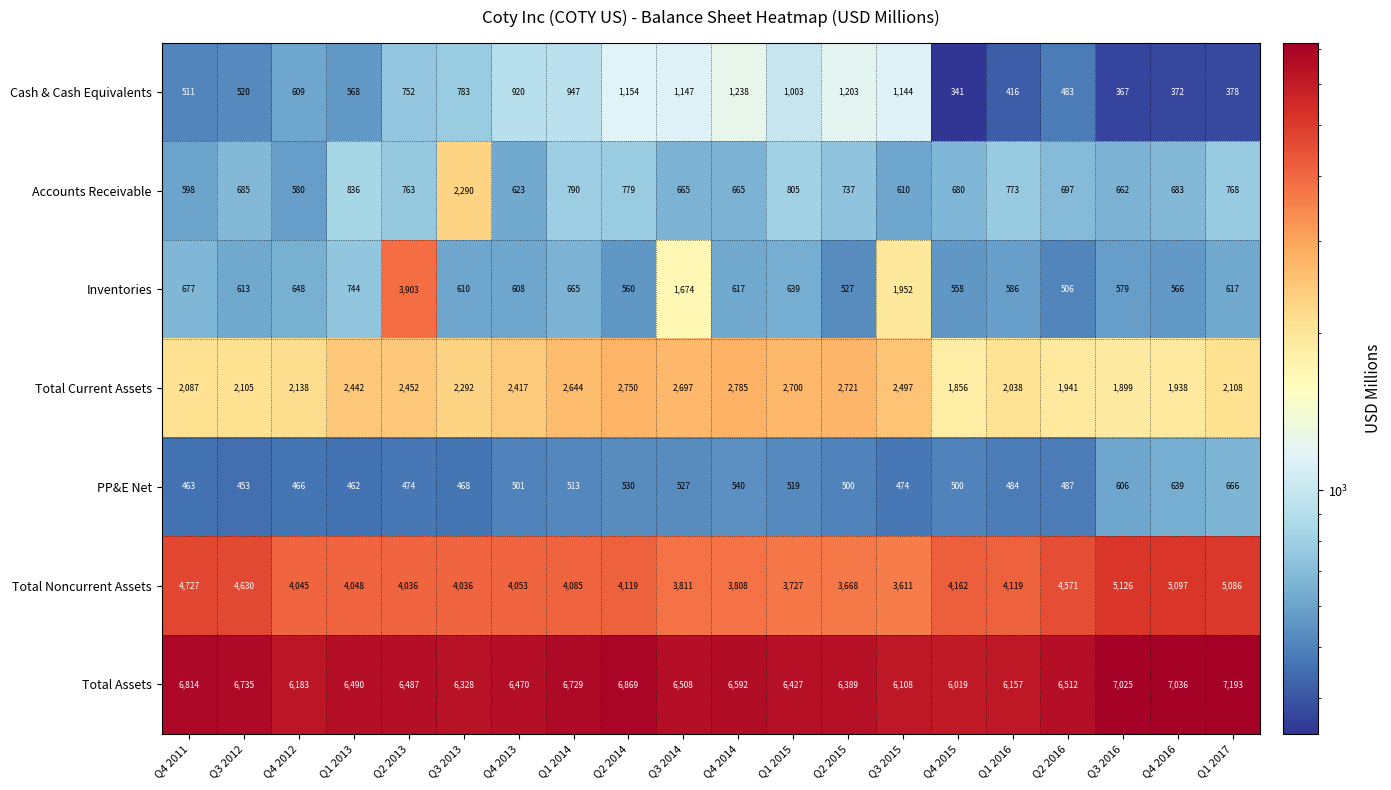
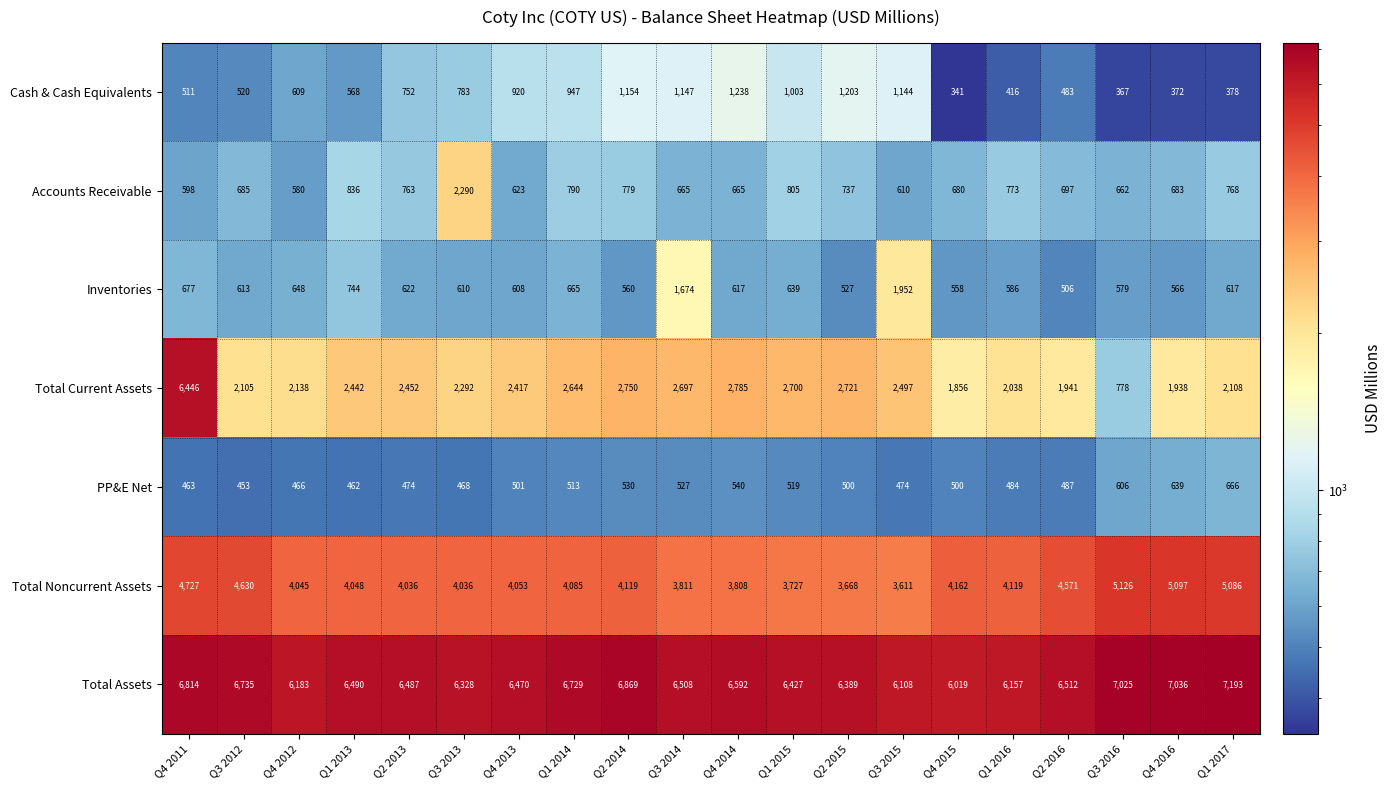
  {
    "Cash & Cash Equivalents": {
      "Q4 2011": "511",
      "Q3 2012": "520",
      "Q4 2012": "609",
      "Q1 2013": "568",
      "Q2 2013": "752",
      "Q3 2013": "783",
      "Q4 2013": "920",
      "Q1 2014": "947",
      "Q2 2014": "1,154",
      "Q3 2014": "1,147",
      "Q4 2014": "1,238",
      "Q1 2015": "1,003",
      "Q2 2015": "1,203",
      "Q3 2015": "1,144",
      "Q4 2015": "341",
      "Q1 2016": "416",
      "Q2 2016": "483",
      "Q3 2016": "367",
      "Q4 2016": "372",
      "Q1 2017": "378"
    },
    "Accounts Receivable": {
      "Q4 2011": "598",
      "Q3 2012": "685",
      "Q4 2012": "580",
      "Q1 2013": "836",
      "Q2 2013": "763",
      "Q3 2013": "2,290",
      "Q4 2013": "623",
      "Q1 2014": "790",
      "Q2 2014": "779",
      "Q3 2014": "665",
      "Q4 2014": "665",
      "Q1 2015": "805",
      "Q2 2015": "737",
      "Q3 2015": "610",
      "Q4 2015": "680",
      "Q1 2016": "773",
      "Q2 2016": "697",
      "Q3 2016": "662",
      "Q4 2016": "683",
      "Q1 2017": "768"
    },
    "Inventories": {
      "Q4 2011": "677",
      "Q3 2012": "613",
      "Q4 2012": "648",
      "Q1 2013": "744",
-     "Q2 2013": "3,903",
+     "Q2 2013": "622",
      "Q3 2013": "610",
      "Q4 2013": "608",
      "Q1 2014": "665",
      "Q2 2014": "560",
      "Q3 2014": "1,674",
      "Q4 2014": "617",
      "Q1 2015": "639",
      "Q2 2015": "527",
      "Q3 2015": "1,952",
      "Q4 2015": "558",
      "Q1 2016": "586",
      "Q2 2016": "506",
      "Q3 2016": "579",
      "Q4 2016": "566",
      "Q1 2017": "617"
    },
    "Total Current Assets": {
-     "Q4 2011": "2,087",
+     "Q4 2011": "6,446",
      "Q3 2012": "2,105",
      "Q4 2012": "2,138",
      "Q1 2013": "2,442",
      "Q2 2013": "2,452",
      "Q3 2013": "2,292",
      "Q4 2013": "2,417",
      "Q1 2014": "2,644",
      "Q2 2014": "2,750",
      "Q3 2014": "2,697",
      "Q4 2014": "2,785",
      "Q1 2015": "2,700",
      "Q2 2015": "2,721",
      "Q3 2015": "2,497",
      "Q4 2015": "1,856",
      "Q1 2016": "2,038",
      "Q2 2016": "1,941",
-     "Q3 2016": "1,899",
+     "Q3 2016": "778",
      "Q4 2016": "1,938",
      "Q1 2017": "2,108"
    },
    "PP&E Net": {
      "Q4 2011": "463",
      "Q3 2012": "453",
      "Q4 2012": "466",
      "Q1 2013": "462",
      "Q2 2013": "474",
      "Q3 2013": "468",
      "Q4 2013": "501",
      "Q1 2014": "513",
      "Q2 2014": "530",
      "Q3 2014": "527",
      "Q4 2014": "540",
      "Q1 2015": "519",
      "Q2 2015": "500",
      "Q3 2015": "474",
      "Q4 2015": "500",
      "Q1 2016": "484",
      "Q2 2016": "487",
      "Q3 2016": "606",
      "Q4 2016": "639",
      "Q1 2017": "666"
    },
    "Total Noncurrent Assets": {
      "Q4 2011": "4,727",
      "Q3 2012": "4,630",
      "Q4 2012": "4,045",
      "Q1 2013": "4,048",
      "Q2 2013": "4,036",
      "Q3 2013": "4,036",
      "Q4 2013": "4,053",
      "Q1 2014": "4,085",
      "Q2 2014": "4,119",
      "Q3 2014": "3,811",
      "Q4 2014": "3,808",
      "Q1 2015": "3,727",
      "Q2 2015": "3,668",
      "Q3 2015": "3,611",
      "Q4 2015": "4,162",
      "Q1 2016": "4,119",
      "Q2 2016": "4,571",
      "Q3 2016": "5,126",
      "Q4 2016": "5,097",
      "Q1 2017": "5,086"
    },
    "Total Assets": {
      "Q4 2011": "6,814",
      "Q3 2012": "6,735",
      "Q4 2012": "6,183",
      "Q1 2013": "6,490",
      "Q2 2013": "6,487",
      "Q3 2013": "6,328",
      "Q4 2013": "6,470",
      "Q1 2014": "6,729",
      "Q2 2014": "6,869",
      "Q3 2014": "6,508",
      "Q4 2014": "6,592",
      "Q1 2015": "6,427",
      "Q2 2015": "6,389",
      "Q3 2015": "6,108",
      "Q4 2015": "6,019",
      "Q1 2016": "6,157",
      "Q2 2016": "6,512",
      "Q3 2016": "7,025",
      "Q4 2016": "7,036",
      "Q1 2017": "7,193"
    }
  }
